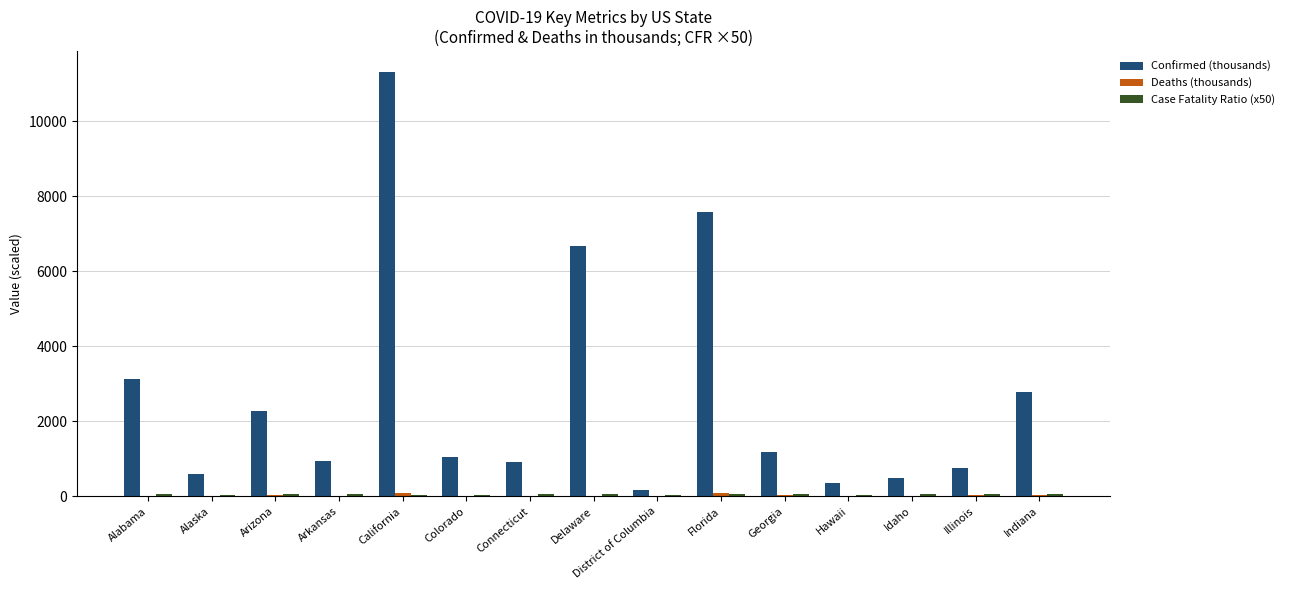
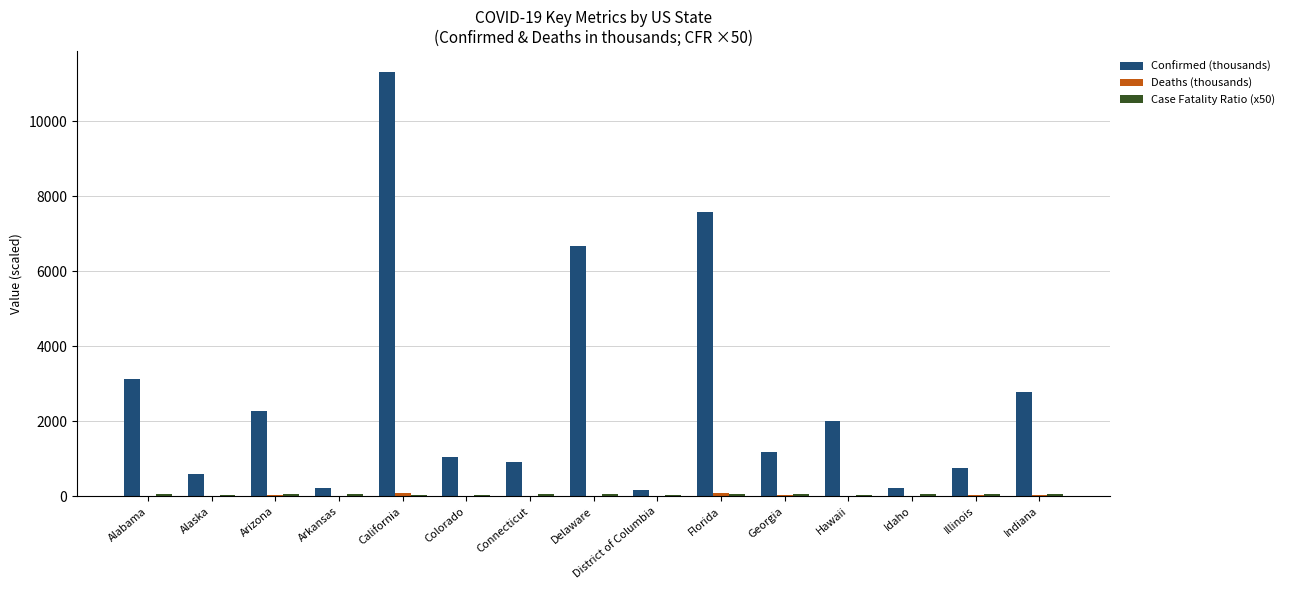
  {
    "Confirmed (thousands)": {
      "Alabama": 3100,
      "Alaska": 600,
      "Arizona": 2300,
-     "Arkansas": 1000,
+     "Arkansas": 200,
      "California": 11300,
      "Colorado": 1100,
      "Connecticut": 900,
      "Delaware": 6700,
      "District of Columbia": 200,
      "Florida": 7600,
      "Georgia": 1200,
-     "Hawaii": 400,
-     "Idaho": 500,
+     "Hawaii": 2000,
+     "Idaho": 200,
      "Illinois": 700,
      "Indiana": 2800
    },
    "Deaths (thousands)": {
      "California": 100,
      "Florida": 100
    },
    "Case Fatality Ratio (x50)": {
      "Alabama": 100,
      "Arizona": 100,
      "Georgia": 100
    }
  }
